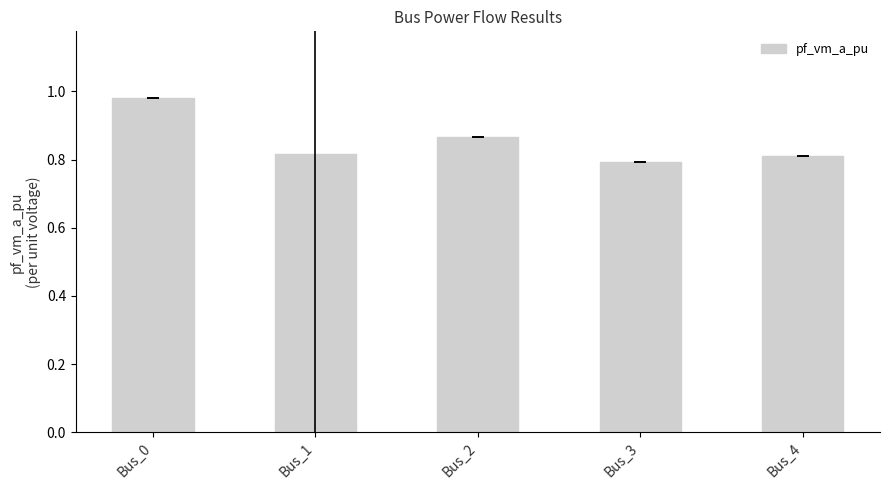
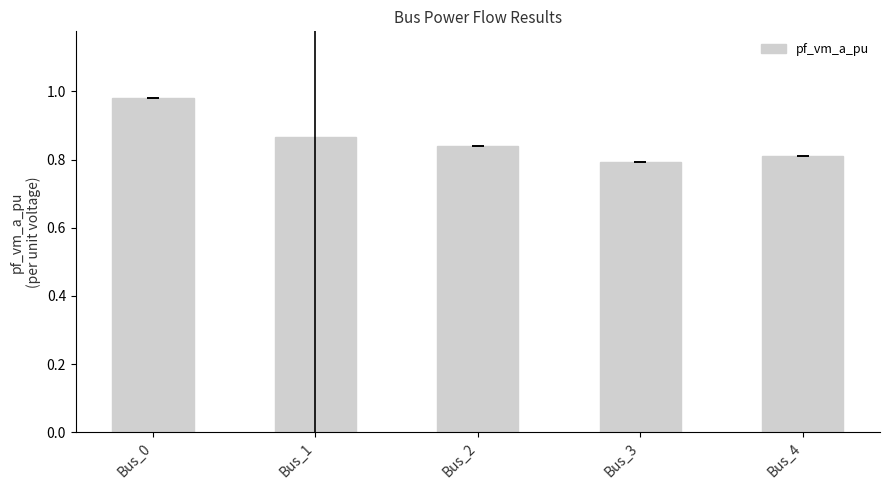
  {
    "pf_vm_a_pu": {
      "Bus_0": 0.98,
-     "Bus_1": 0.82,
-     "Bus_2": 0.87,
+     "Bus_1": 0.87,
+     "Bus_2": 0.84,
      "Bus_3": 0.79,
      "Bus_4": 0.81
    }
  }
